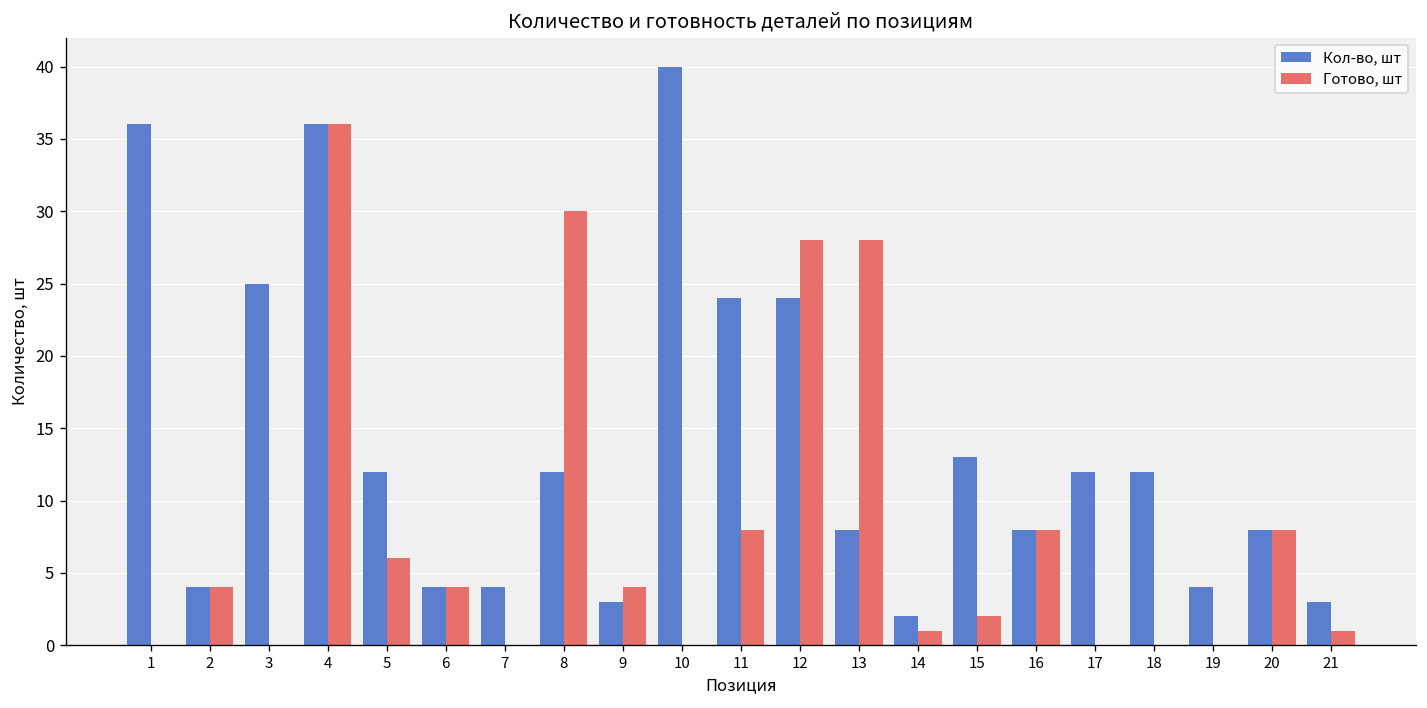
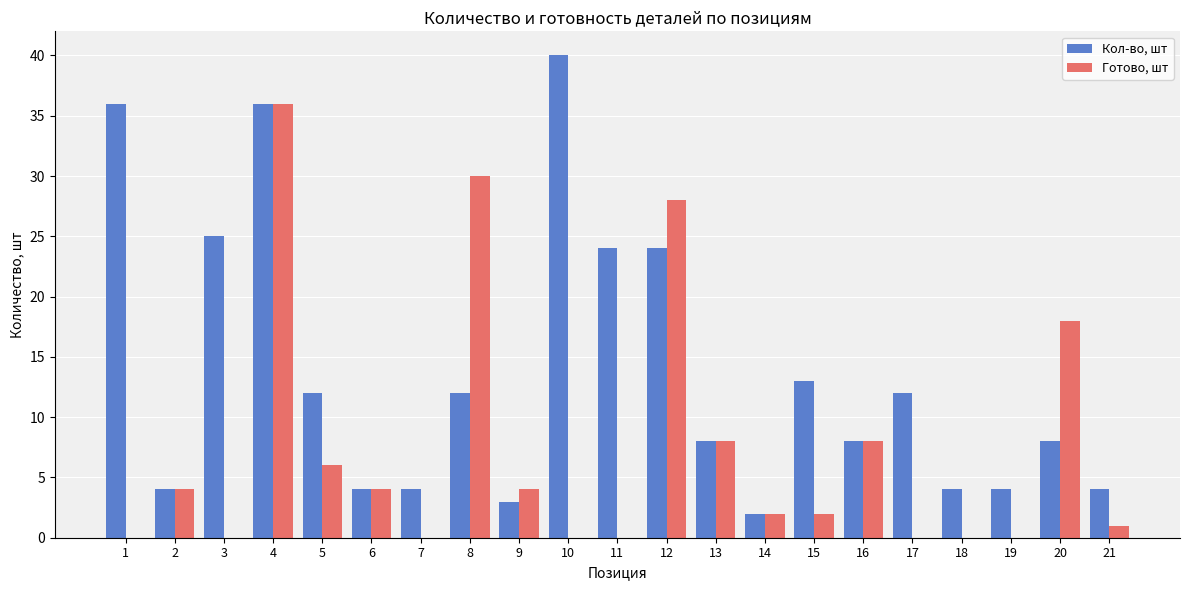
  {
    "Кол-во, шт": {
      "1": 36,
      "2": 4,
      "3": 25,
      "4": 36,
      "5": 12,
      "6": 4,
      "7": 4,
      "8": 12,
      "9": 3,
      "10": 40,
      "11": 24,
      "12": 24,
      "13": 8,
      "14": 2,
      "15": 13,
      "16": 8,
      "17": 12,
-     "18": 12,
+     "18": 4,
      "19": 4,
      "20": 8,
-     "21": 3
+     "21": 4
    },
    "Готово, шт": {
      "1": 0,
      "2": 4,
      "3": 0,
      "4": 36,
      "5": 6,
      "6": 4,
      "7": 0,
      "8": 30,
      "9": 4,
      "10": 0,
-     "11": 8,
+     "11": 0,
      "12": 28,
-     "13": 28,
-     "14": 1,
+     "13": 8,
+     "14": 2,
      "15": 2,
      "16": 8,
      "17": 0,
      "18": 0,
      "19": 0,
-     "20": 8,
+     "20": 18,
      "21": 1
    }
  }
